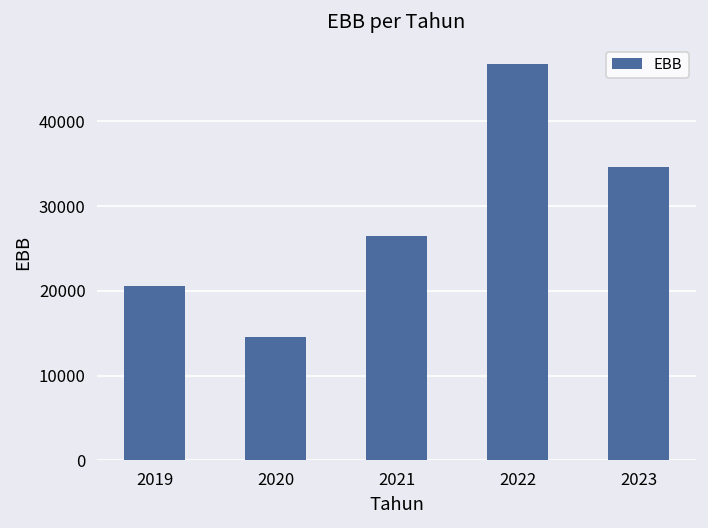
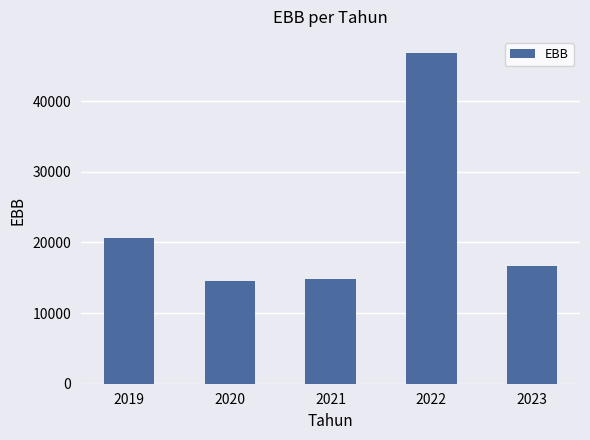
  {
    "2019": 21000,
    "2020": 15000,
-   "2021": 27000,
+   "2021": 15000,
    "2022": 47000,
-   "2023": 35000
+   "2023": 17000
  }
